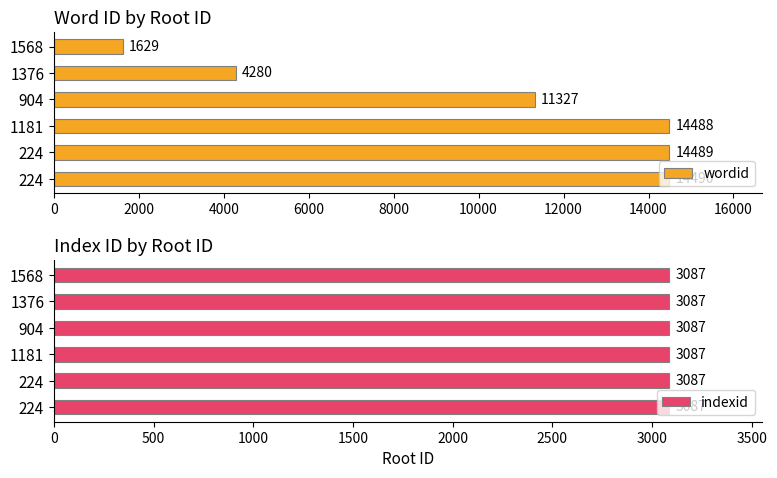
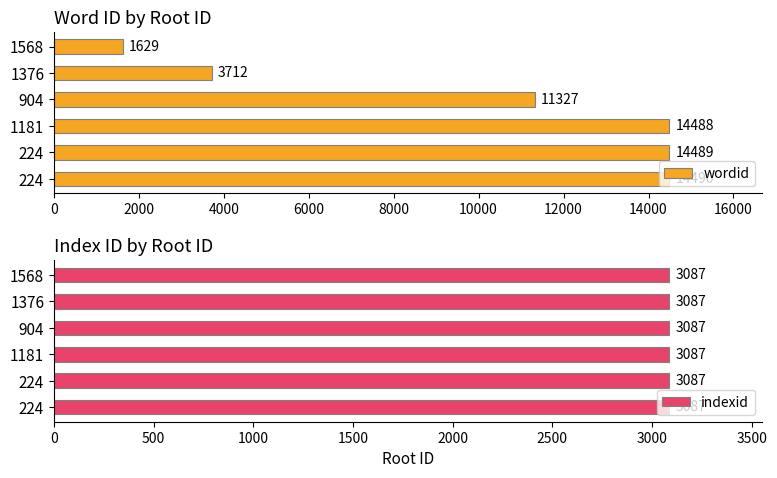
  {
    "Word ID by Root ID": {
      "1568": 1629,
-     "1376": 4280,
+     "1376": 3712,
      "904": 11327,
      "1181": 14488
    },
    "Index ID by Root ID": {
      "1568": 3087,
      "1376": 3087,
      "904": 3087,
      "1181": 3087
    }
  }
